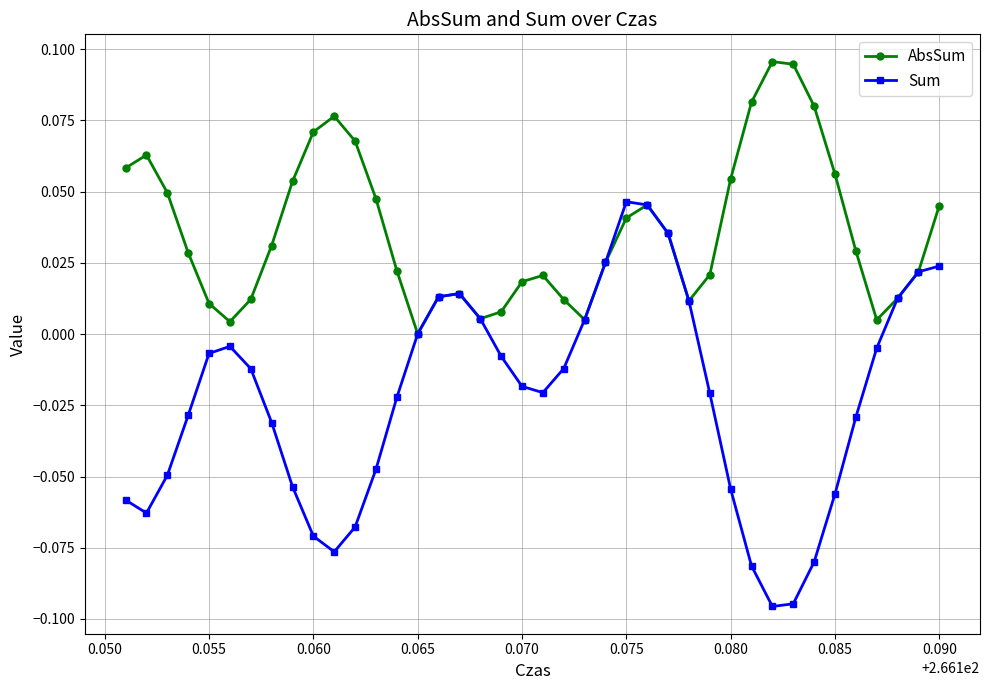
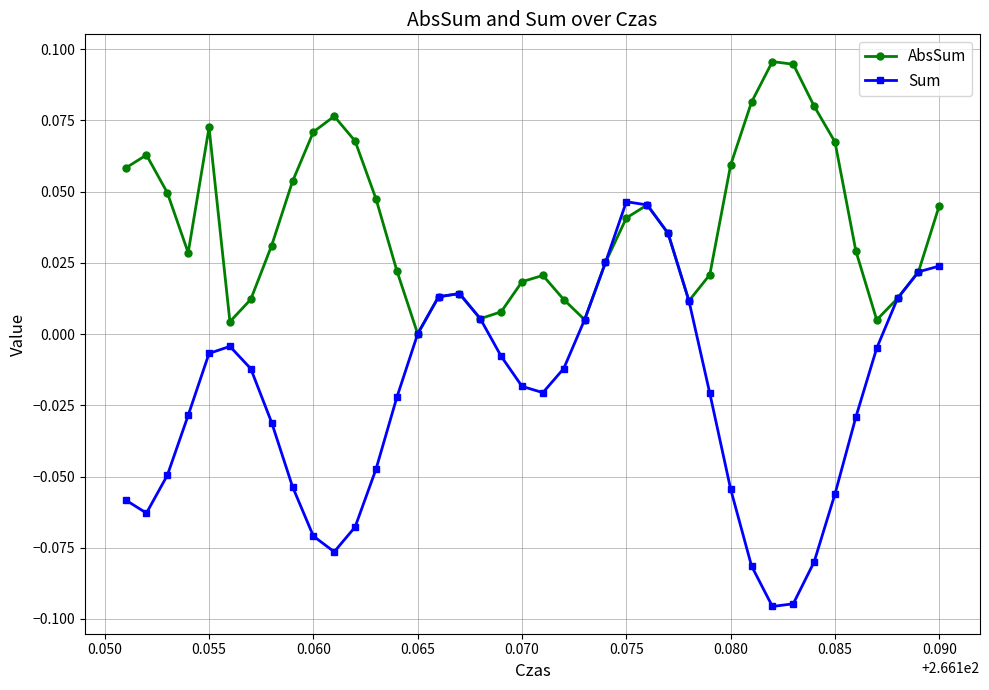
  {
    "AbsSum": {
-     "0.055": 0.011,
+     "0.055": 0.073,
      "0.060": 0.071,
      "0.070": 0.018,
      "0.075": 0.041,
-     "0.080": 0.054,
-     "0.085": 0.056,
+     "0.080": 0.059,
+     "0.085": 0.067,
      "0.090": 0.045
    },
    "Sum": {
      "0.055": -0.007,
      "0.060": -0.071,
      "0.070": -0.018,
      "0.075": 0.046,
      "0.080": -0.054,
      "0.085": -0.056,
      "0.090": 0.024
    }
  }
